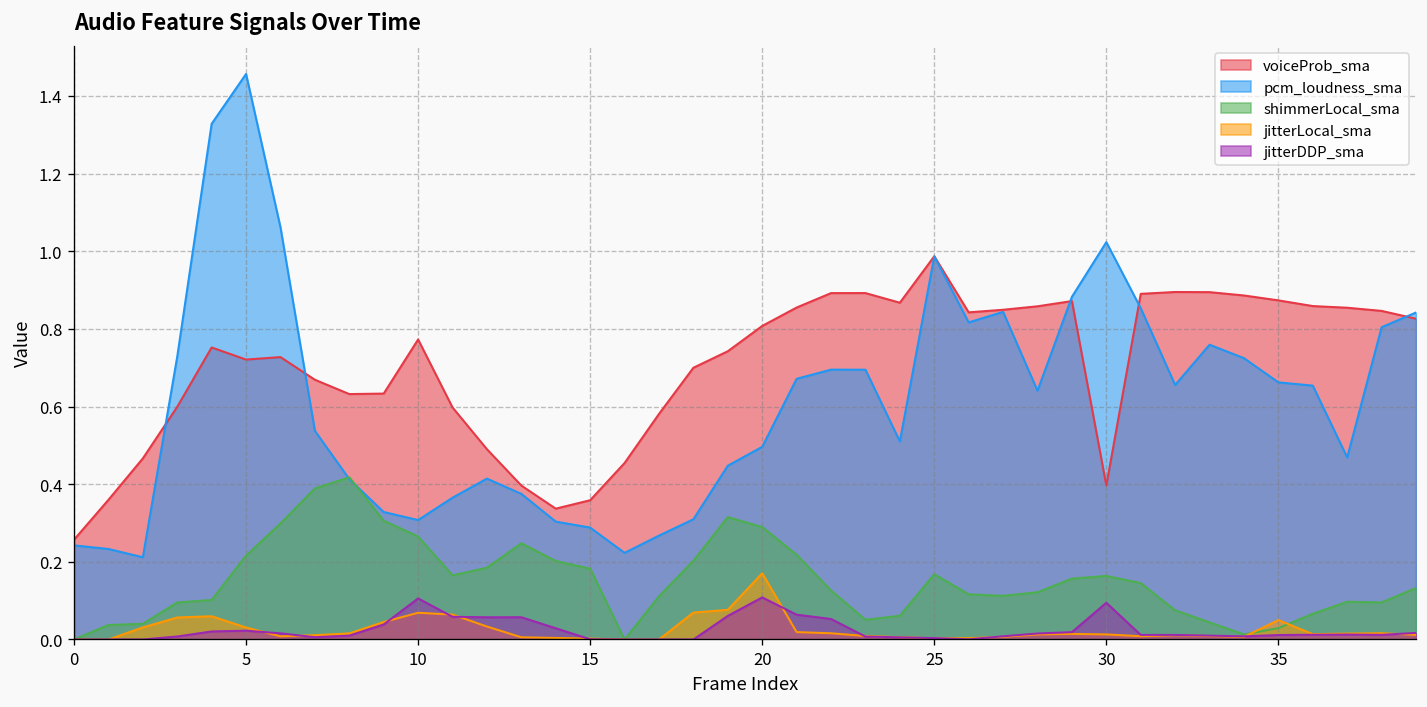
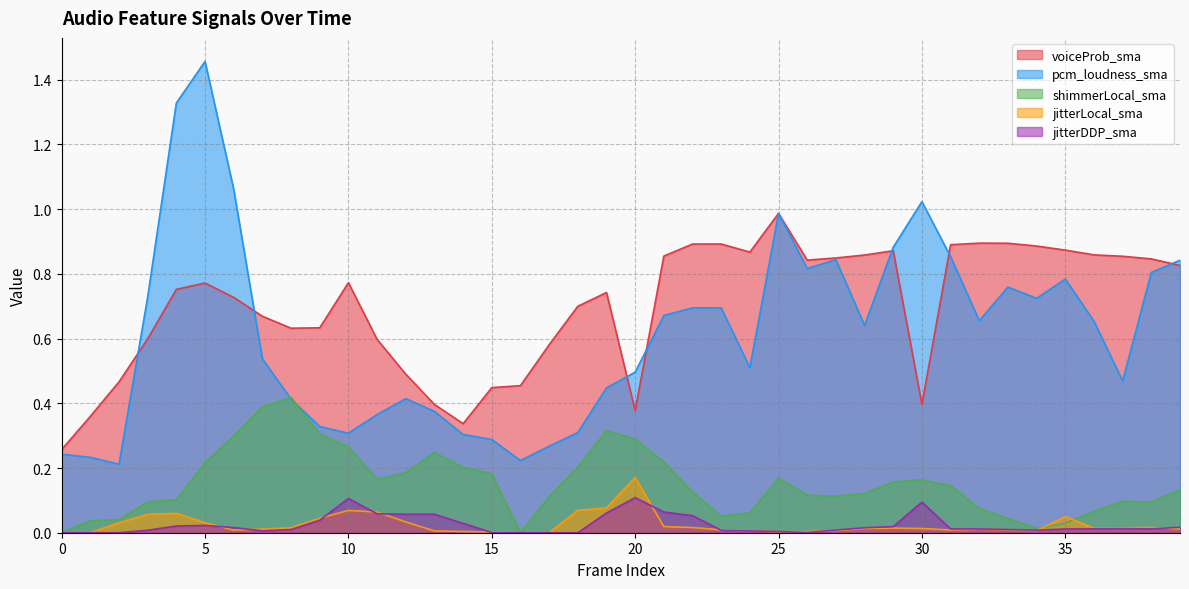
  {
    "voiceProb_sma": {
      "0": 0.26,
-     "5": 0.72,
+     "5": 0.77,
      "10": 0.77,
-     "15": 0.36,
-     "20": 0.81,
+     "15": 0.45,
+     "20": 0.38,
      "30": 0.40,
      "35": 0.87
    },
    "pcm_loudness_sma": {
      "0": 0.24,
      "5": 1.46,
      "10": 0.31,
      "15": 0.29,
      "20": 0.50,
      "30": 1.02,
-     "35": 0.66
+     "35": 0.78
    },
    "shimmerLocal_sma": {
      "5": 0.22,
      "10": 0.27,
      "15": 0.18,
      "20": 0.29,
      "25": 0.17,
      "30": 0.16,
      "35": 0.03
    },
    "jitterLocal_sma": {
      "5": 0.03,
      "10": 0.07,
      "20": 0.17,
      "30": 0.01,
      "35": 0.05
    },
    "jitterDDP_sma": {
      "5": 0.02,
      "10": 0.11,
      "20": 0.11,
      "30": 0.09,
      "35": 0.01
    }
  }
